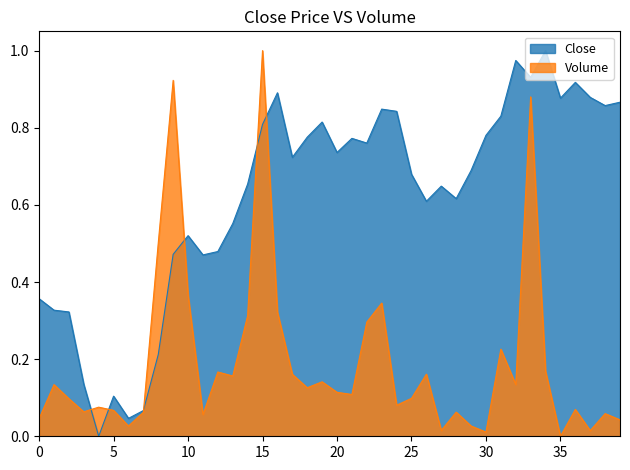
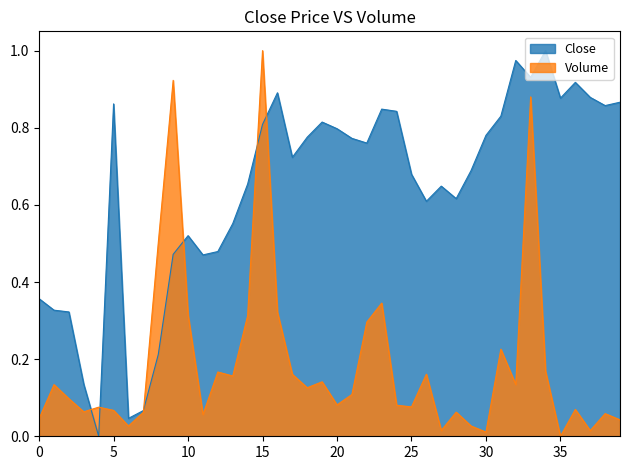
  {
    "Close": {
      "0": 0.36,
-     "5": 0.10,
+     "5": 0.86,
      "10": 0.52,
      "15": 0.81,
-     "20": 0.74,
+     "20": 0.80,
      "25": 0.68,
      "30": 0.78,
      "35": 0.88
    },
    "Volume": {
      "0": 0.05,
      "5": 0.07,
-     "10": 0.37,
+     "10": 0.31,
      "15": 1.00,
-     "20": 0.11,
-     "25": 0.10,
+     "20": 0.08,
+     "25": 0.08,
      "30": 0.01,
      "35": 0.00
    }
  }
